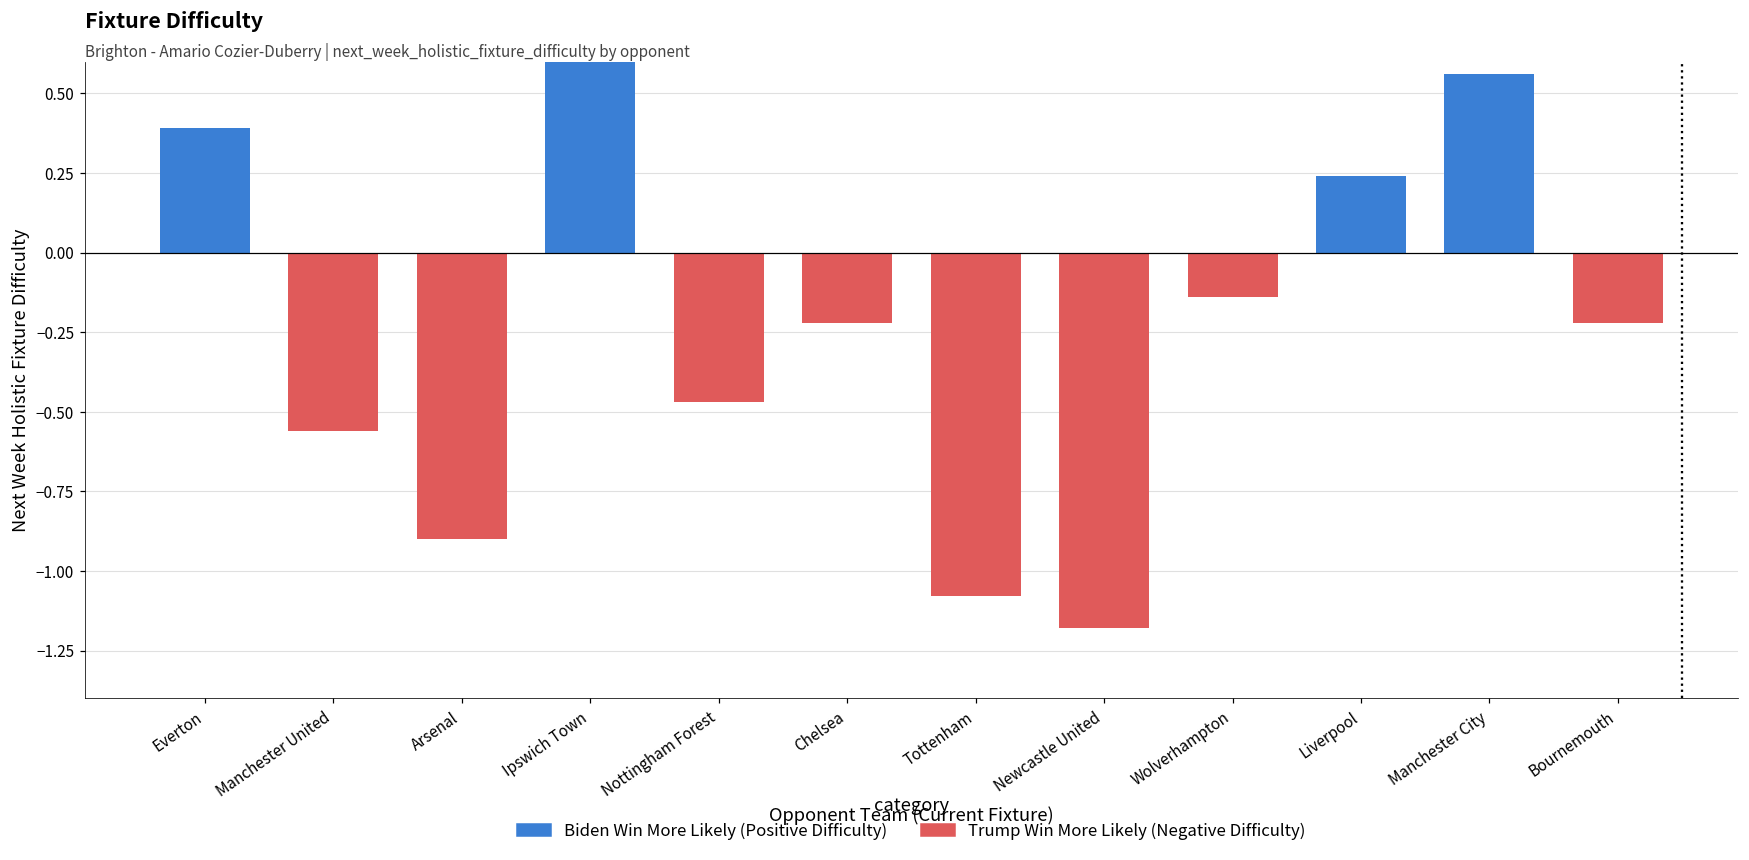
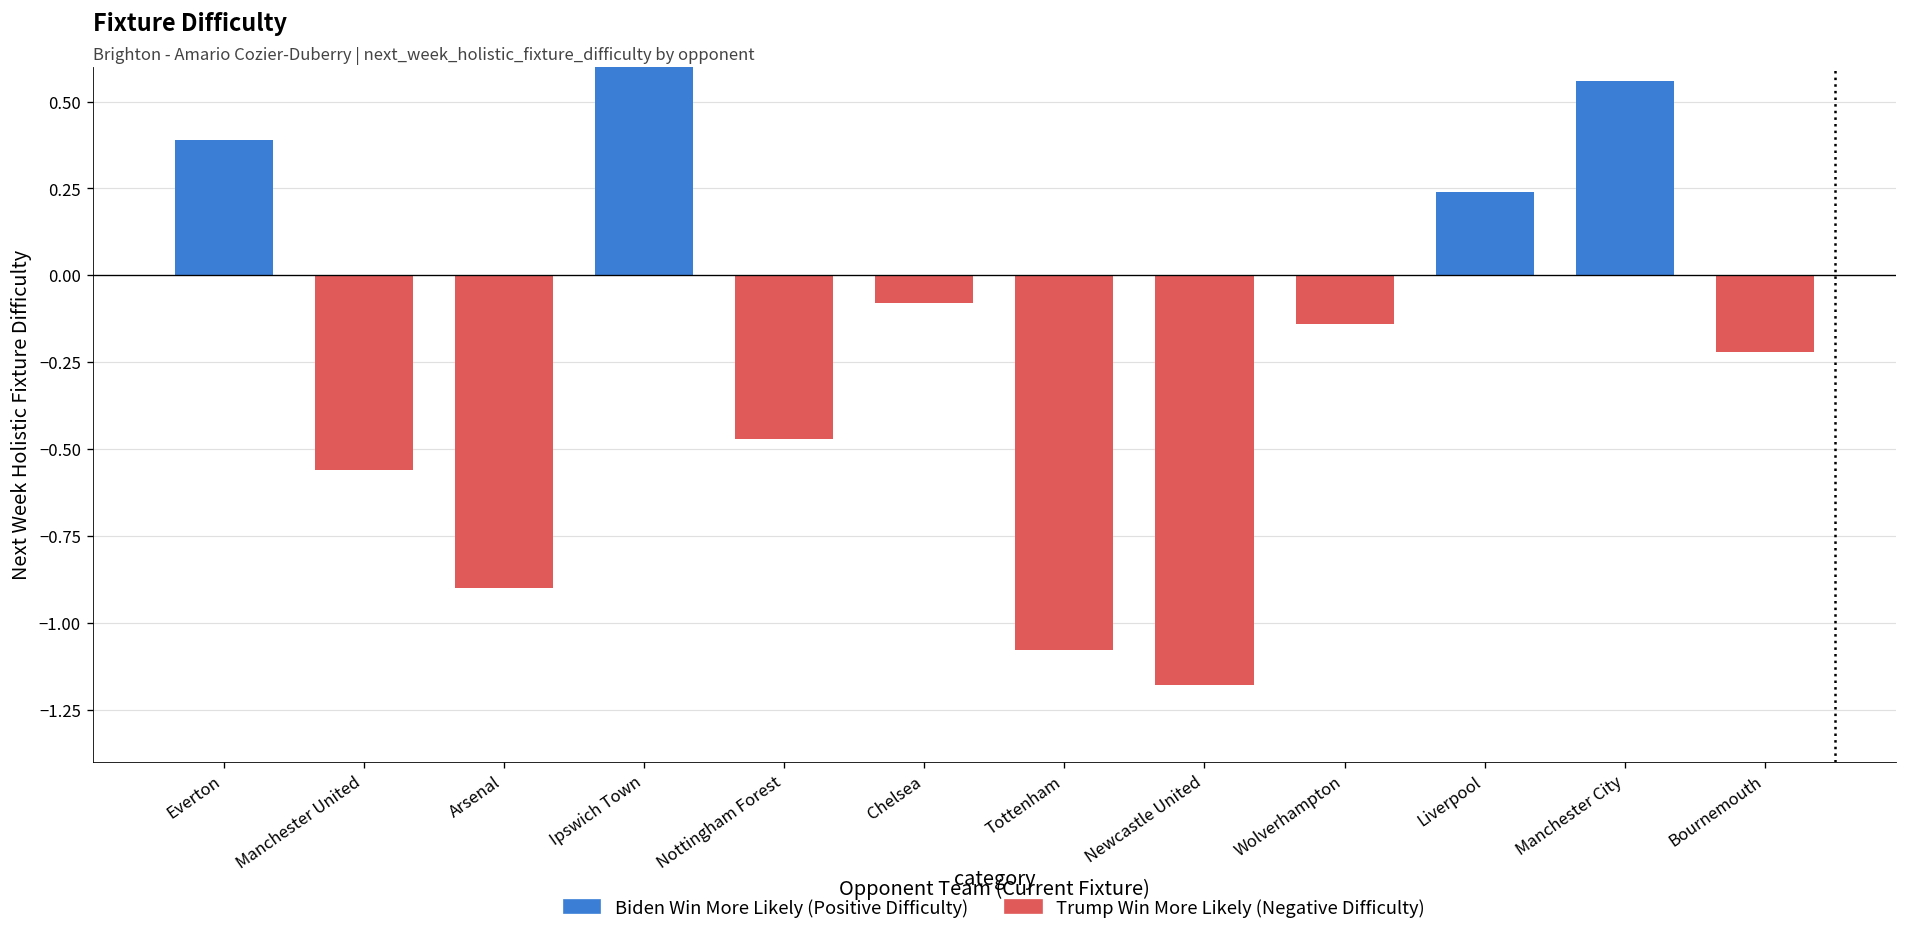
  {
    "Everton": 0.39,
    "Manchester United": -0.56,
    "Arsenal": -0.90,
    "Nottingham Forest": -0.47,
-   "Chelsea": -0.22,
+   "Chelsea": -0.08,
    "Tottenham": -1.08,
    "Newcastle United": -1.18,
    "Wolverhampton": -0.14,
    "Liverpool": 0.24,
    "Manchester City": 0.56,
    "Bournemouth": -0.22
  }
